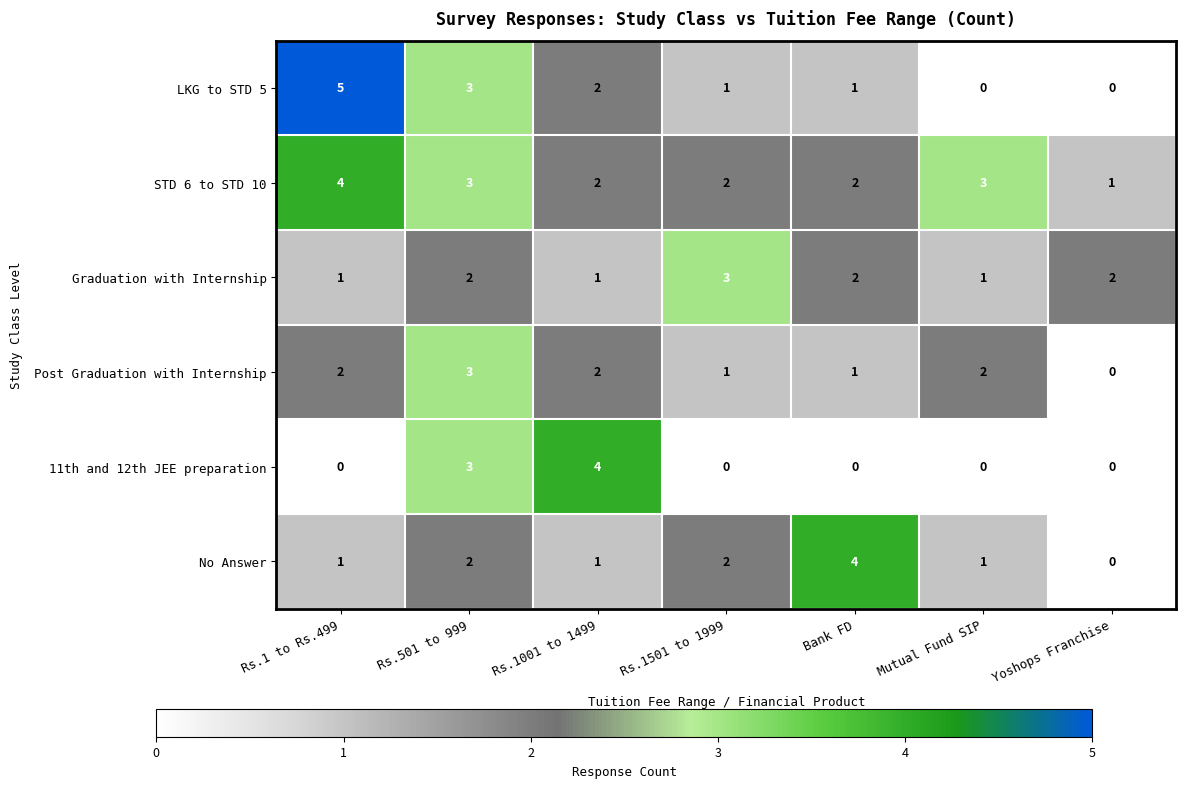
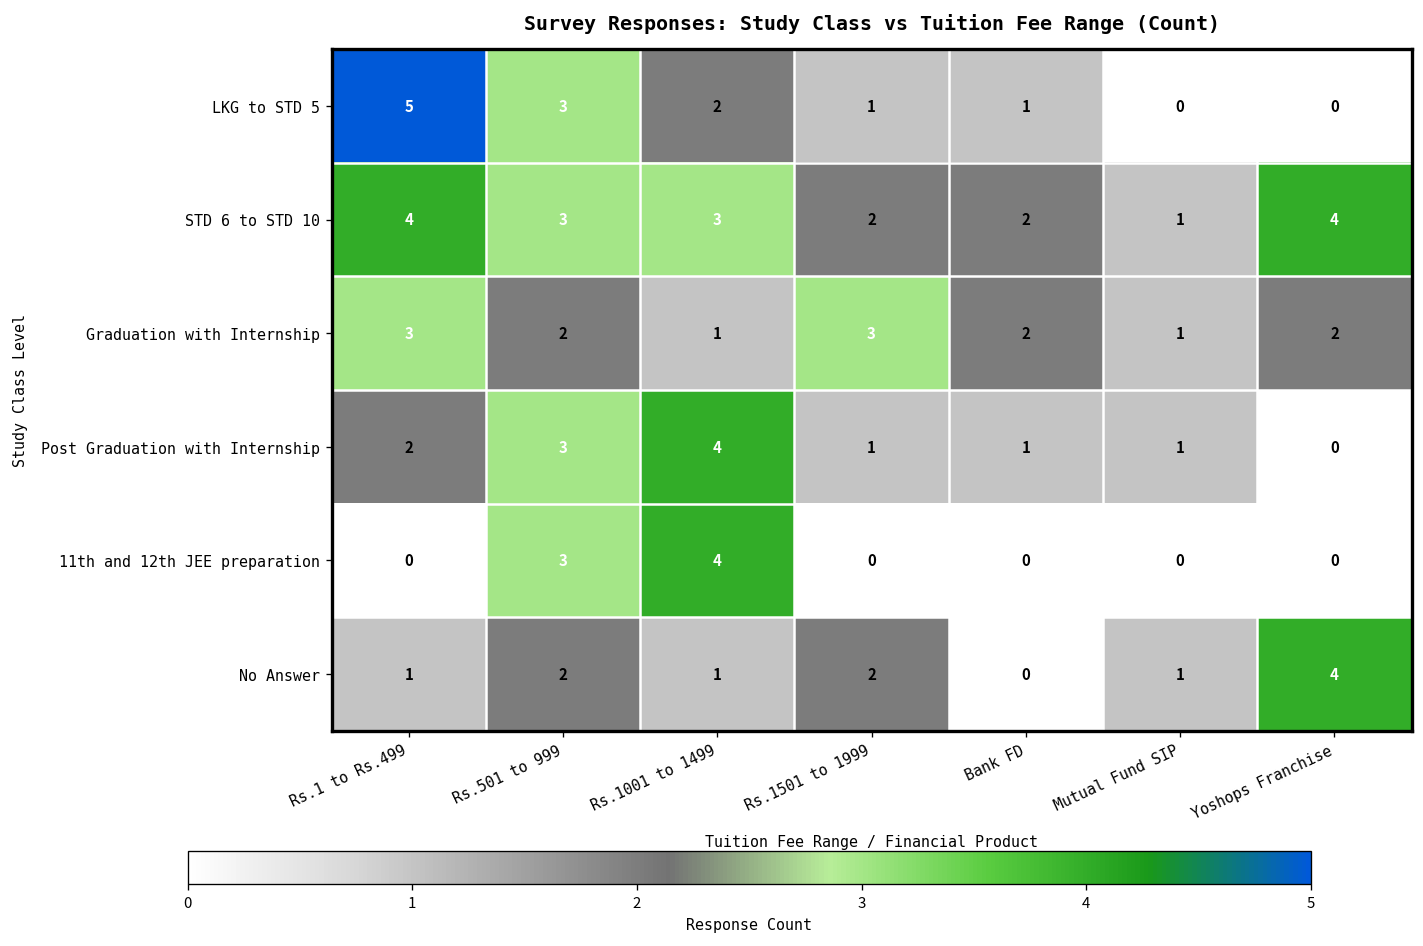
  {
    "LKG to STD 5": {
      "Rs.1 to Rs.499": 5,
      "Rs.501 to 999": 3,
      "Rs.1001 to 1499": 2,
      "Rs.1501 to 1999": 1,
      "Bank FD": 1,
      "Mutual Fund SIP": 0,
      "Yoshops Franchise": 0
    },
    "STD 6 to STD 10": {
      "Rs.1 to Rs.499": 4,
      "Rs.501 to 999": 3,
-     "Rs.1001 to 1499": 2,
+     "Rs.1001 to 1499": 3,
      "Rs.1501 to 1999": 2,
      "Bank FD": 2,
-     "Mutual Fund SIP": 3,
-     "Yoshops Franchise": 1
+     "Mutual Fund SIP": 1,
+     "Yoshops Franchise": 4
    },
    "Graduation with Internship": {
-     "Rs.1 to Rs.499": 1,
+     "Rs.1 to Rs.499": 3,
      "Rs.501 to 999": 2,
      "Rs.1001 to 1499": 1,
      "Rs.1501 to 1999": 3,
      "Bank FD": 2,
      "Mutual Fund SIP": 1,
      "Yoshops Franchise": 2
    },
    "Post Graduation with Internship": {
      "Rs.1 to Rs.499": 2,
      "Rs.501 to 999": 3,
-     "Rs.1001 to 1499": 2,
+     "Rs.1001 to 1499": 4,
      "Rs.1501 to 1999": 1,
      "Bank FD": 1,
-     "Mutual Fund SIP": 2,
+     "Mutual Fund SIP": 1,
      "Yoshops Franchise": 0
    },
    "11th and 12th JEE preparation": {
      "Rs.1 to Rs.499": 0,
      "Rs.501 to 999": 3,
      "Rs.1001 to 1499": 4,
      "Rs.1501 to 1999": 0,
      "Bank FD": 0,
      "Mutual Fund SIP": 0,
      "Yoshops Franchise": 0
    },
    "No Answer": {
      "Rs.1 to Rs.499": 1,
      "Rs.501 to 999": 2,
      "Rs.1001 to 1499": 1,
      "Rs.1501 to 1999": 2,
-     "Bank FD": 4,
+     "Bank FD": 0,
      "Mutual Fund SIP": 1,
-     "Yoshops Franchise": 0
+     "Yoshops Franchise": 4
    }
  }
